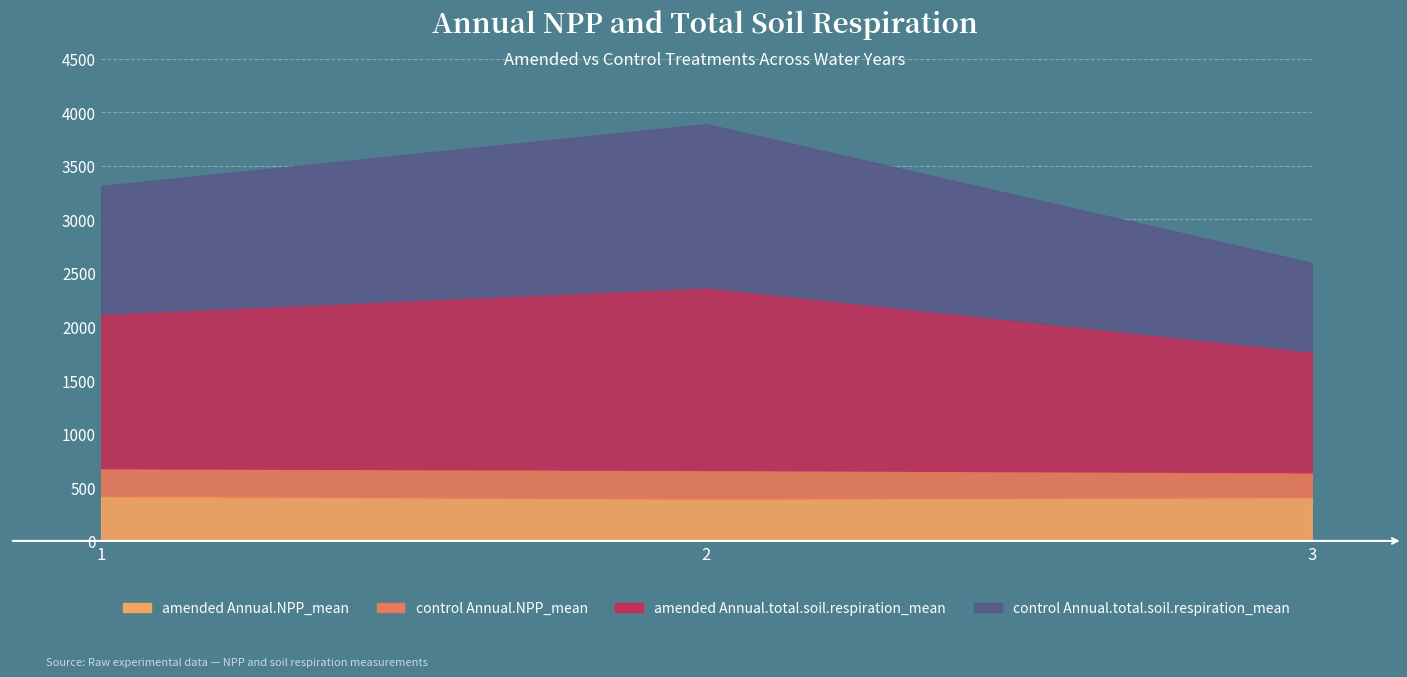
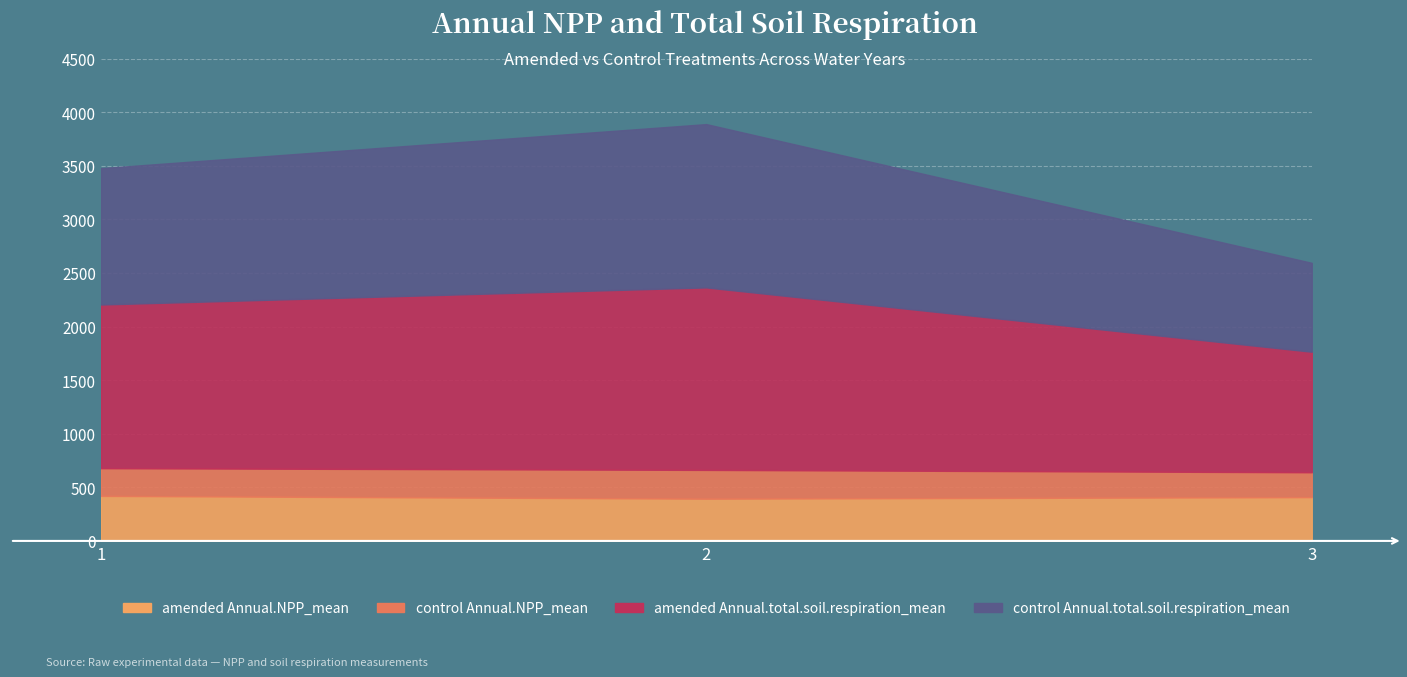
  {
    "amended Annual.total.soil.respiration_mean": {
-     "1": 1440,
+     "1": 1530,
      "2": 1700,
      "3": 1120
    },
    "control Annual.total.soil.respiration_mean": {
-     "1": 1190,
+     "1": 1270,
      "2": 1520,
      "3": 830
    }
  }
